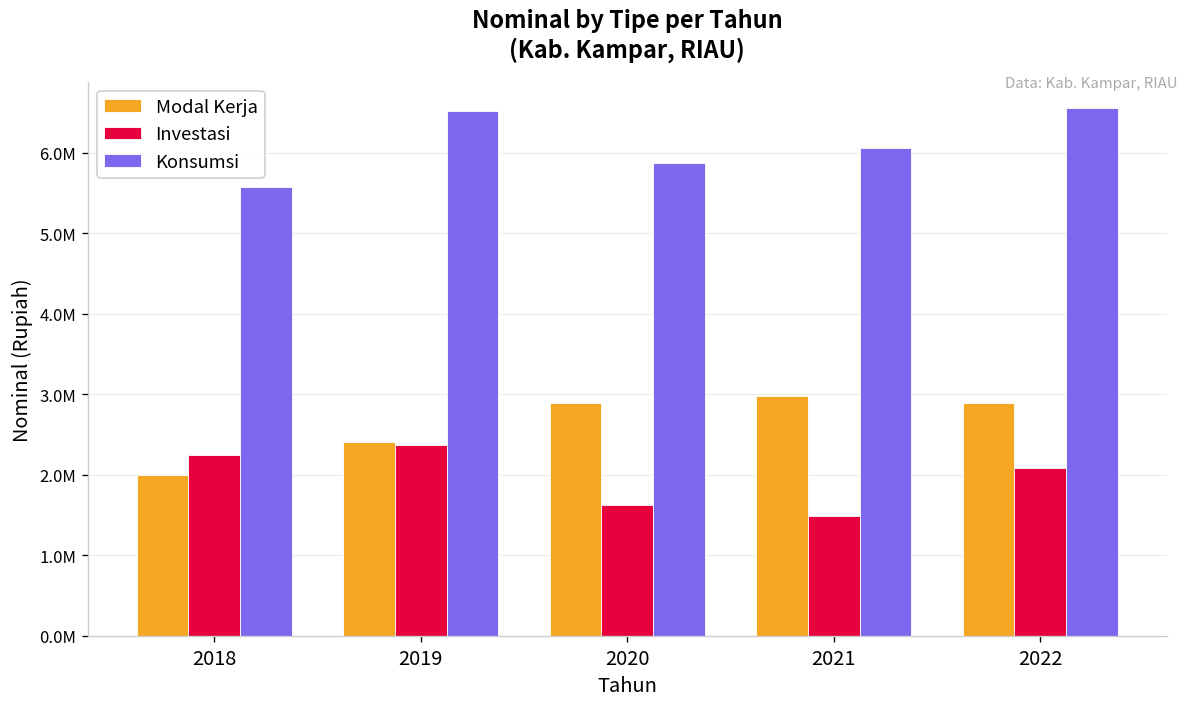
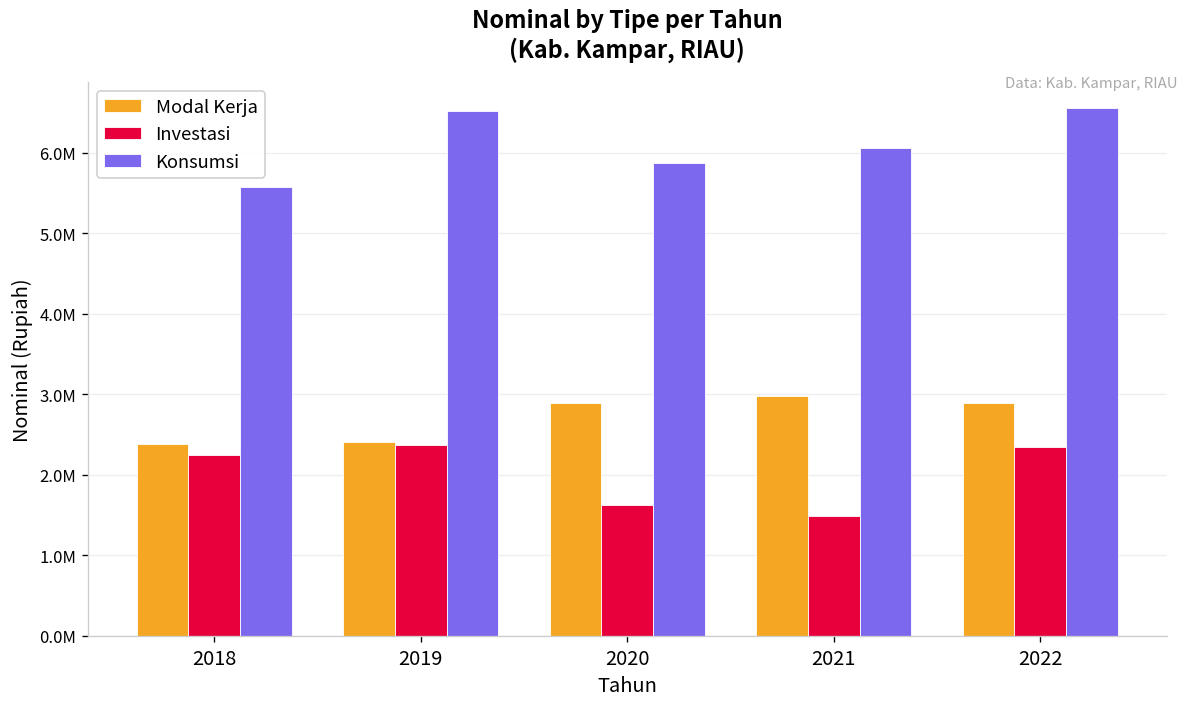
  {
    "Modal Kerja": {
-     "2018": 2000000,
+     "2018": 2400000,
      "2019": 2400000,
      "2020": 2900000,
      "2021": 3000000,
      "2022": 2900000
    },
    "Investasi": {
      "2018": 2200000,
      "2019": 2400000,
      "2020": 1600000,
      "2021": 1500000,
-     "2022": 2100000
+     "2022": 2300000
    },
    "Konsumsi": {
      "2018": 5600000,
      "2019": 6500000,
      "2020": 5900000,
      "2021": 6100000,
      "2022": 6600000
    }
  }
